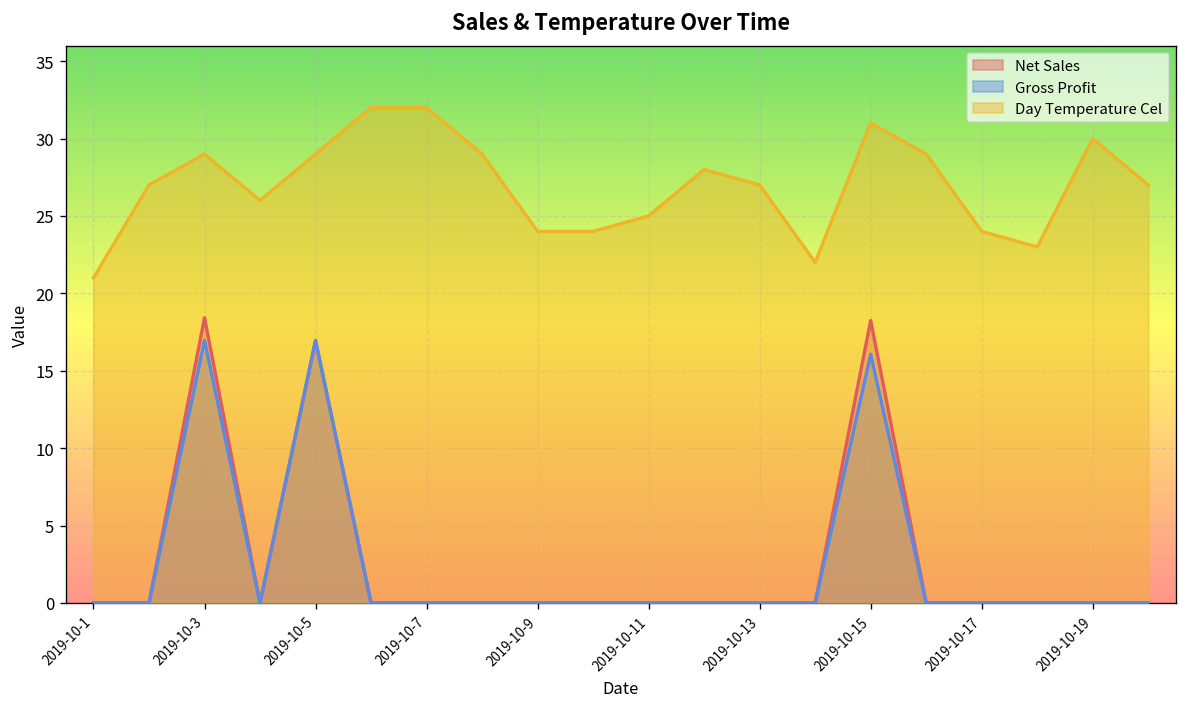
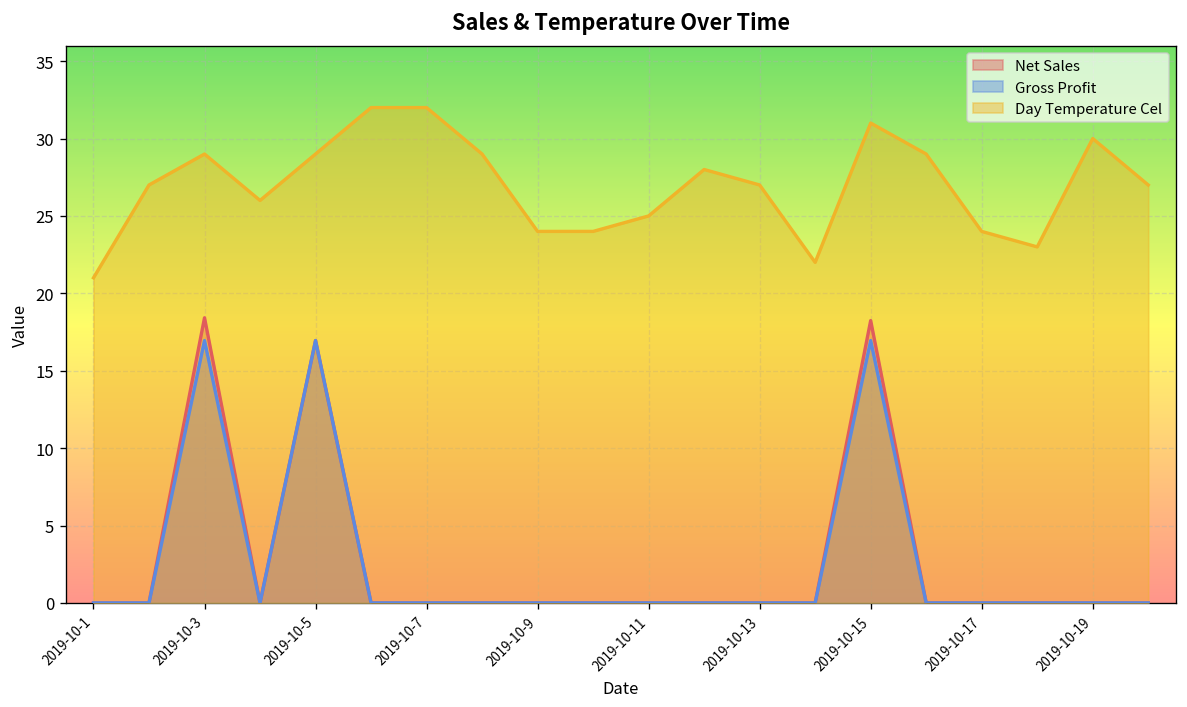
  {
    "Net Sales": {
      "2019-10-3": 18.4,
      "2019-10-15": 18.2
    },
    "Gross Profit": {
      "2019-10-3": 17.0,
-     "2019-10-15": 16.1
+     "2019-10-15": 17.0
    },
    "Day Temperature Cel": {
      "2019-10-1": 21.0,
      "2019-10-3": 29.0,
      "2019-10-5": 29.0,
      "2019-10-7": 32.0,
      "2019-10-9": 24.0,
      "2019-10-11": 25.0,
      "2019-10-13": 27.0,
      "2019-10-15": 31.0,
      "2019-10-17": 24.0,
      "2019-10-19": 30.0
    }
  }
